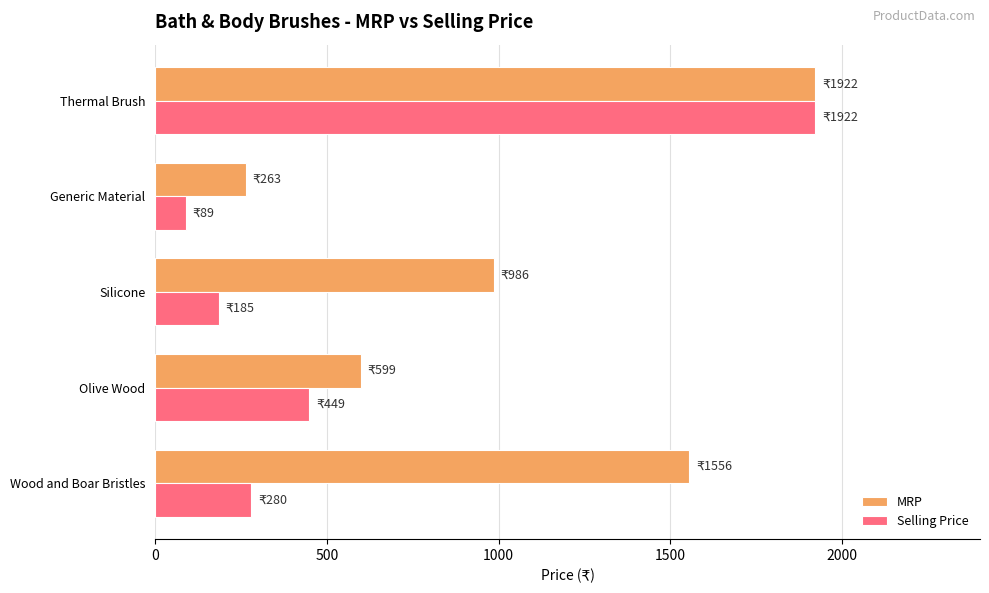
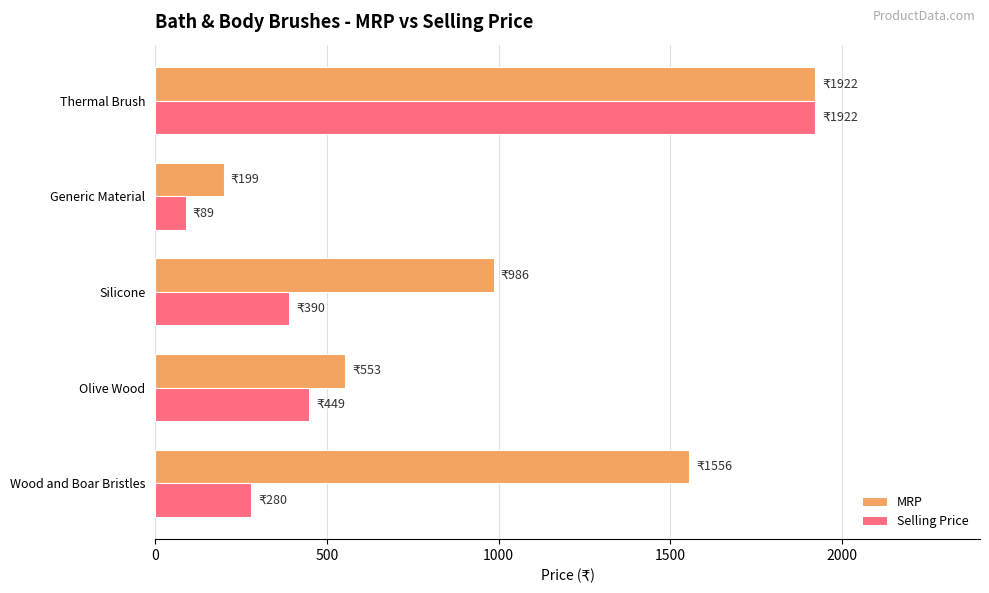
  {
    "MRP": {
      "Thermal Brush": 1922,
-     "Generic Material": 263,
+     "Generic Material": 199,
      "Silicone": 986,
-     "Olive Wood": 599,
+     "Olive Wood": 553,
      "Wood and Boar Bristles": 1556
    },
    "Selling Price": {
      "Thermal Brush": 1922,
      "Generic Material": 89,
-     "Silicone": 185,
+     "Silicone": 390,
      "Olive Wood": 449,
      "Wood and Boar Bristles": 280
    }
  }
